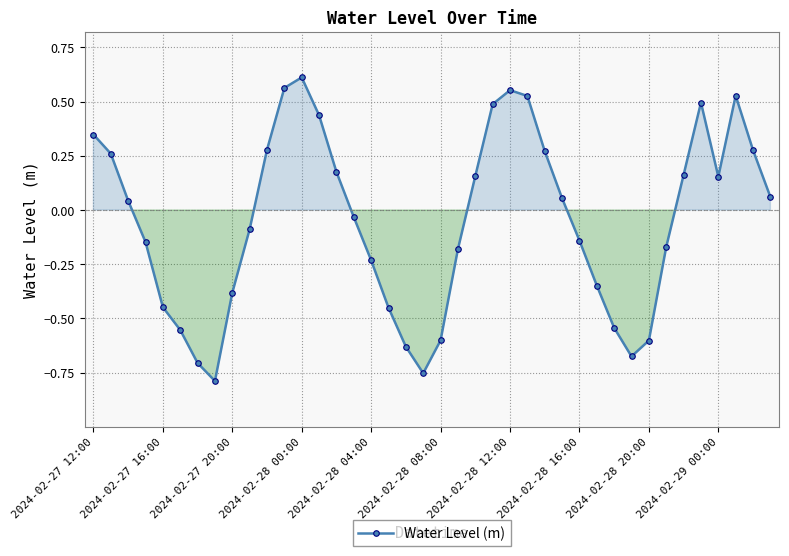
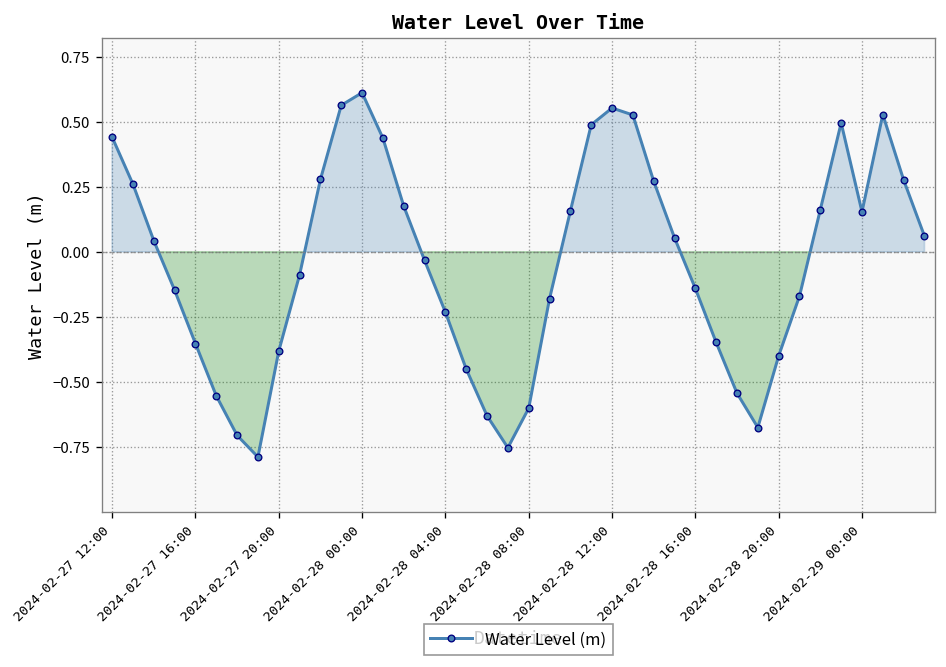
  {
-   "2024-02-27 12:00": 0.35,
-   "2024-02-27 16:00": -0.45,
+   "2024-02-27 12:00": 0.44,
+   "2024-02-27 16:00": -0.35,
    "2024-02-27 20:00": -0.38,
    "2024-02-28 00:00": 0.61,
    "2024-02-28 04:00": -0.23,
    "2024-02-28 08:00": -0.60,
    "2024-02-28 12:00": 0.55,
    "2024-02-28 16:00": -0.14,
-   "2024-02-28 20:00": -0.60,
+   "2024-02-28 20:00": -0.40,
    "2024-02-29 00:00": 0.15
  }
